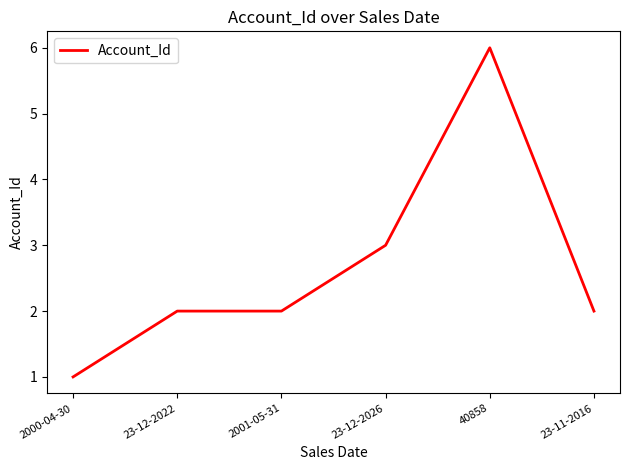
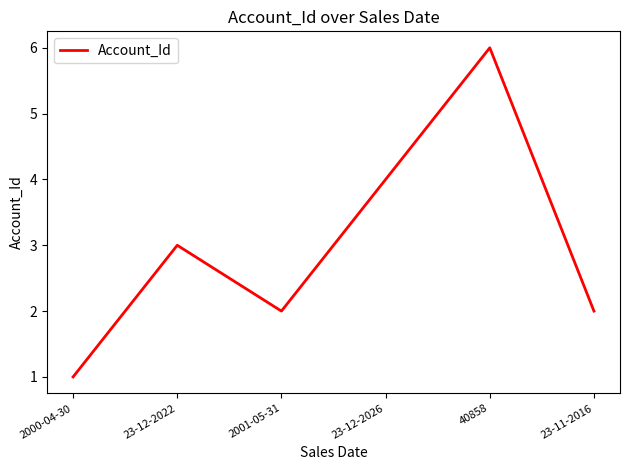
  {
    "2000-04-30": 1,
-   "23-12-2022": 2,
+   "23-12-2022": 3,
    "2001-05-31": 2,
-   "23-12-2026": 3,
+   "23-12-2026": 4,
    "40858": 6,
    "23-11-2016": 2
  }
